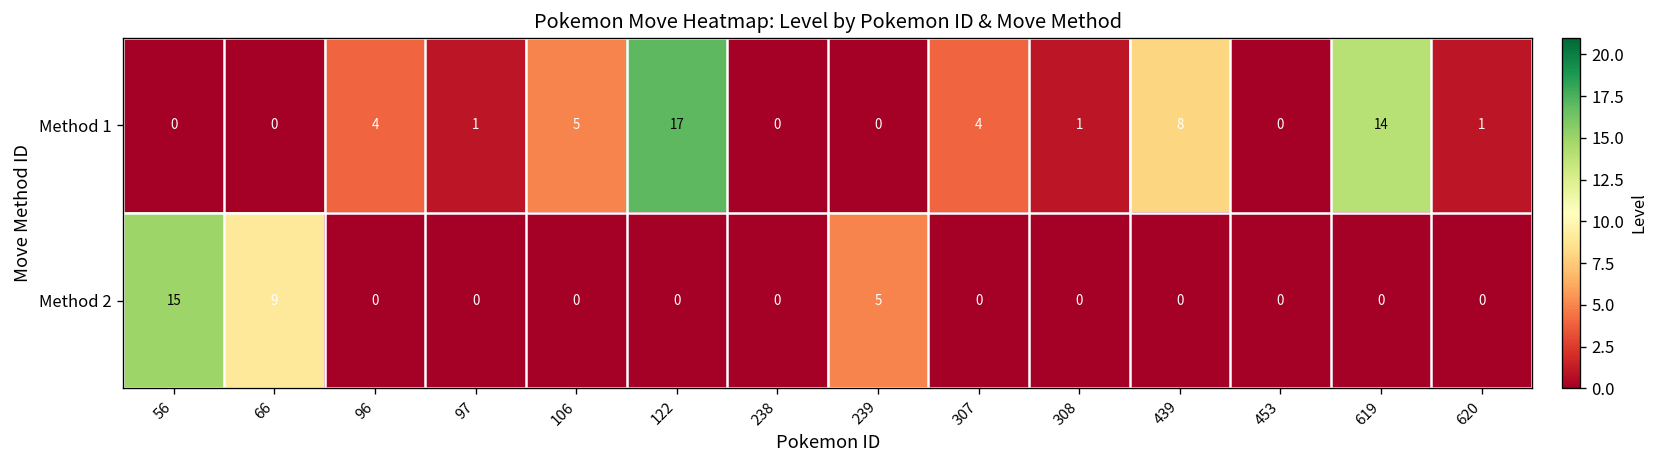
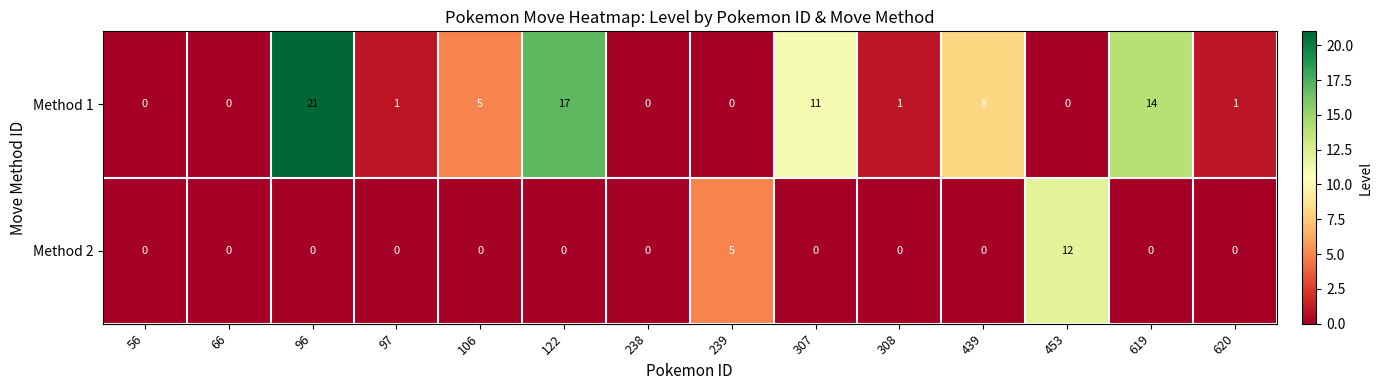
  {
    "Method 1": {
      "56": 0,
      "66": 0,
-     "96": 4,
+     "96": 21,
      "97": 1,
      "106": 5,
      "122": 17,
      "238": 0,
      "239": 0,
-     "307": 4,
+     "307": 11,
      "308": 1,
      "439": 8,
      "453": 0,
      "619": 14,
      "620": 1
    },
    "Method 2": {
-     "56": 15,
-     "66": 9,
+     "56": 0,
+     "66": 0,
      "96": 0,
      "97": 0,
      "106": 0,
      "122": 0,
      "238": 0,
      "239": 5,
      "307": 0,
      "308": 0,
      "439": 0,
-     "453": 0,
+     "453": 12,
      "619": 0,
      "620": 0
    }
  }
